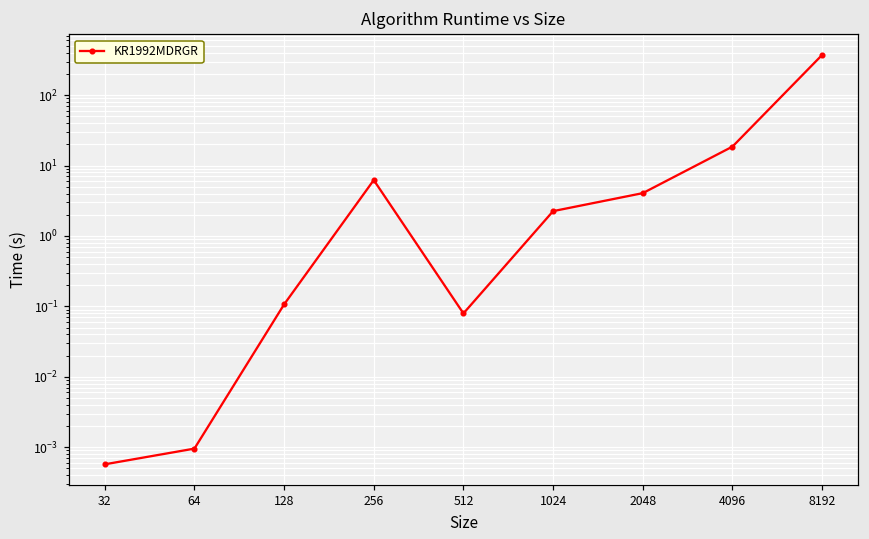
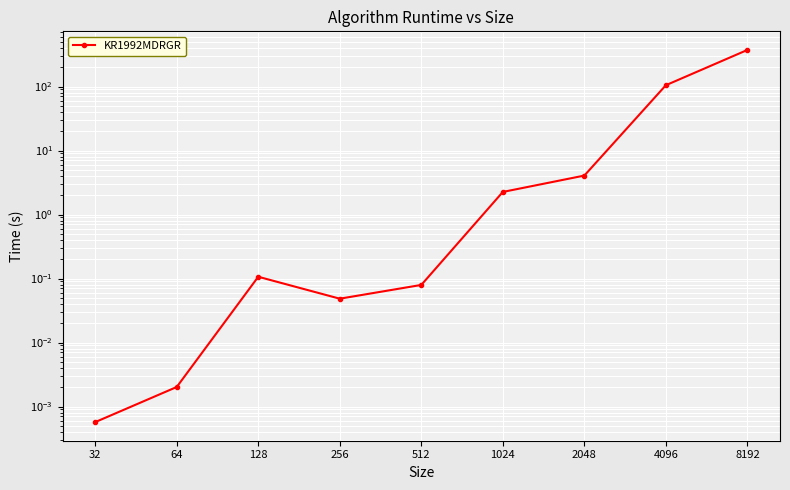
  {
    "32": 0.0006,
-   "64": 0.0010,
+   "64": 0.0020,
    "128": 0.11,
-   "256": 6,
+   "256": 0.05,
    "512": 0.08,
    "1024": 2.3,
    "2048": 4,
-   "4096": 19,
+   "4096": 100,
    "8192": 400
  }
